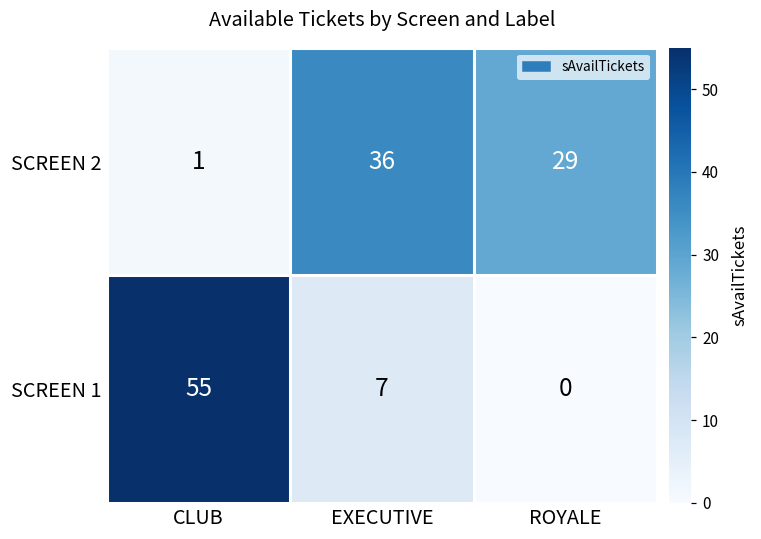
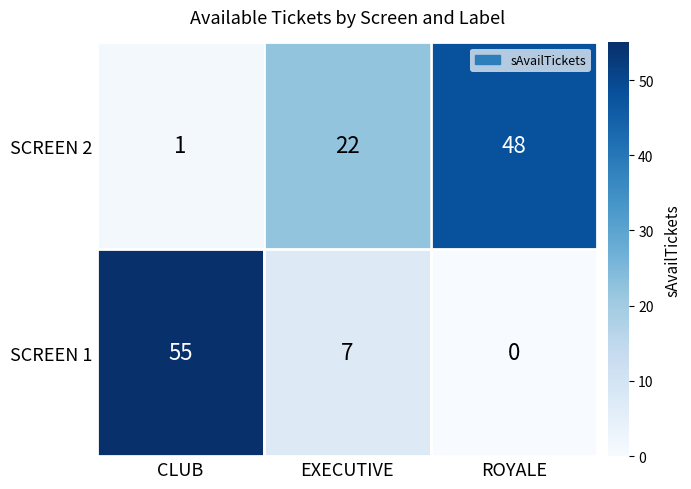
  {
    "SCREEN 2": {
      "CLUB": 1,
-     "EXECUTIVE": 36,
-     "ROYALE": 29
+     "EXECUTIVE": 22,
+     "ROYALE": 48
    },
    "SCREEN 1": {
      "CLUB": 55,
      "EXECUTIVE": 7,
      "ROYALE": 0
    }
  }
